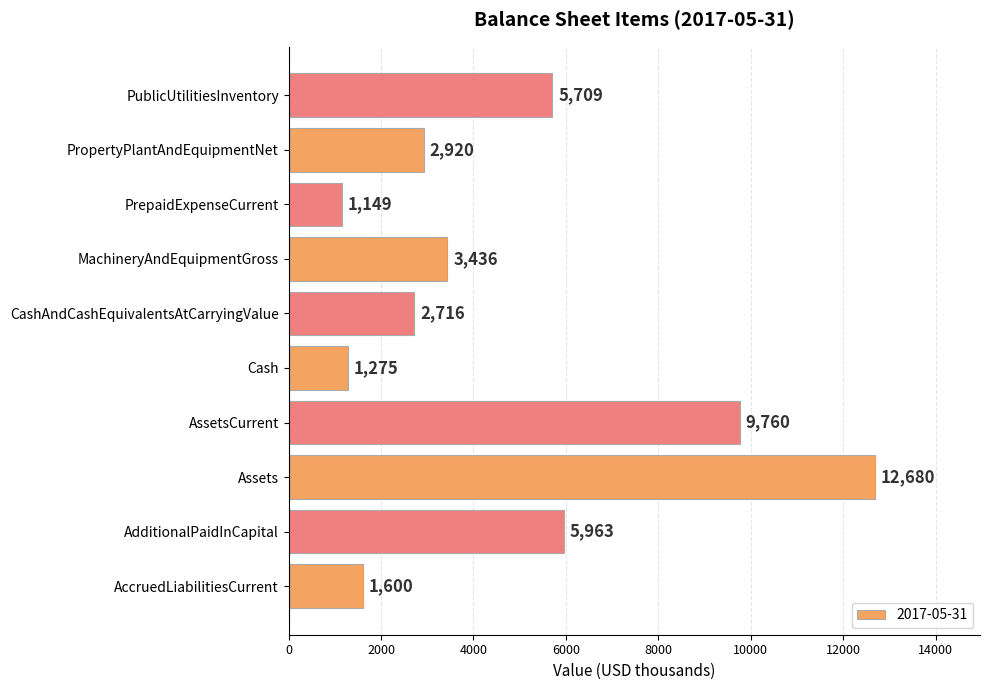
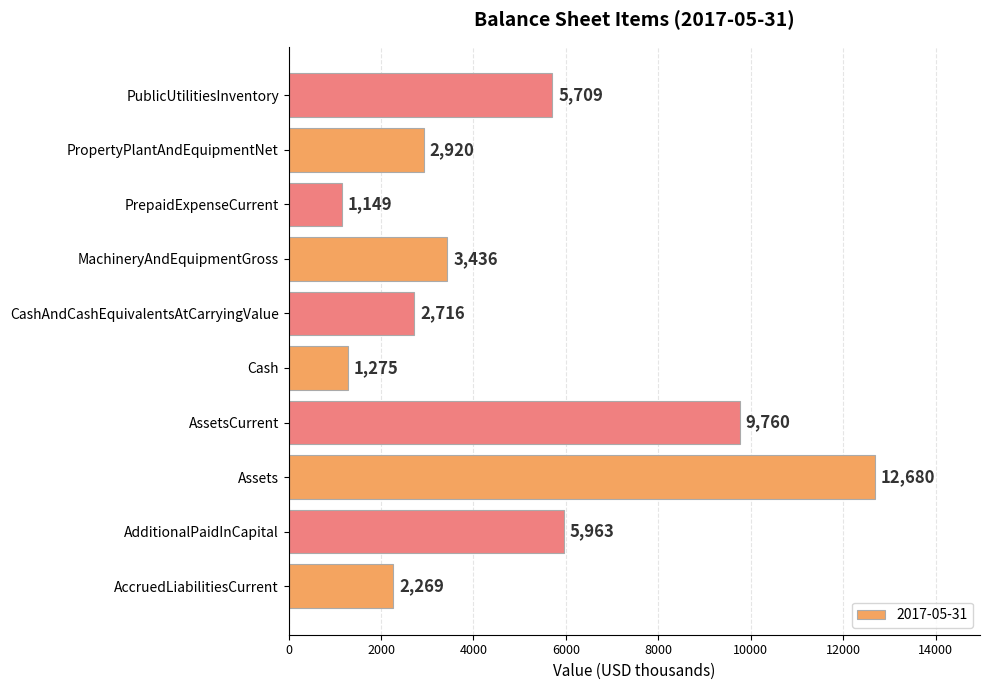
  {
    "PublicUtilitiesInventory": "5,709",
    "PropertyPlantAndEquipmentNet": "2,920",
    "PrepaidExpenseCurrent": "1,149",
    "MachineryAndEquipmentGross": "3,436",
    "CashAndCashEquivalentsAtCarryingValue": "2,716",
    "Cash": "1,275",
    "AssetsCurrent": "9,760",
    "Assets": "12,680",
    "AdditionalPaidInCapital": "5,963",
-   "AccruedLiabilitiesCurrent": "1,600"
+   "AccruedLiabilitiesCurrent": "2,269"
  }
